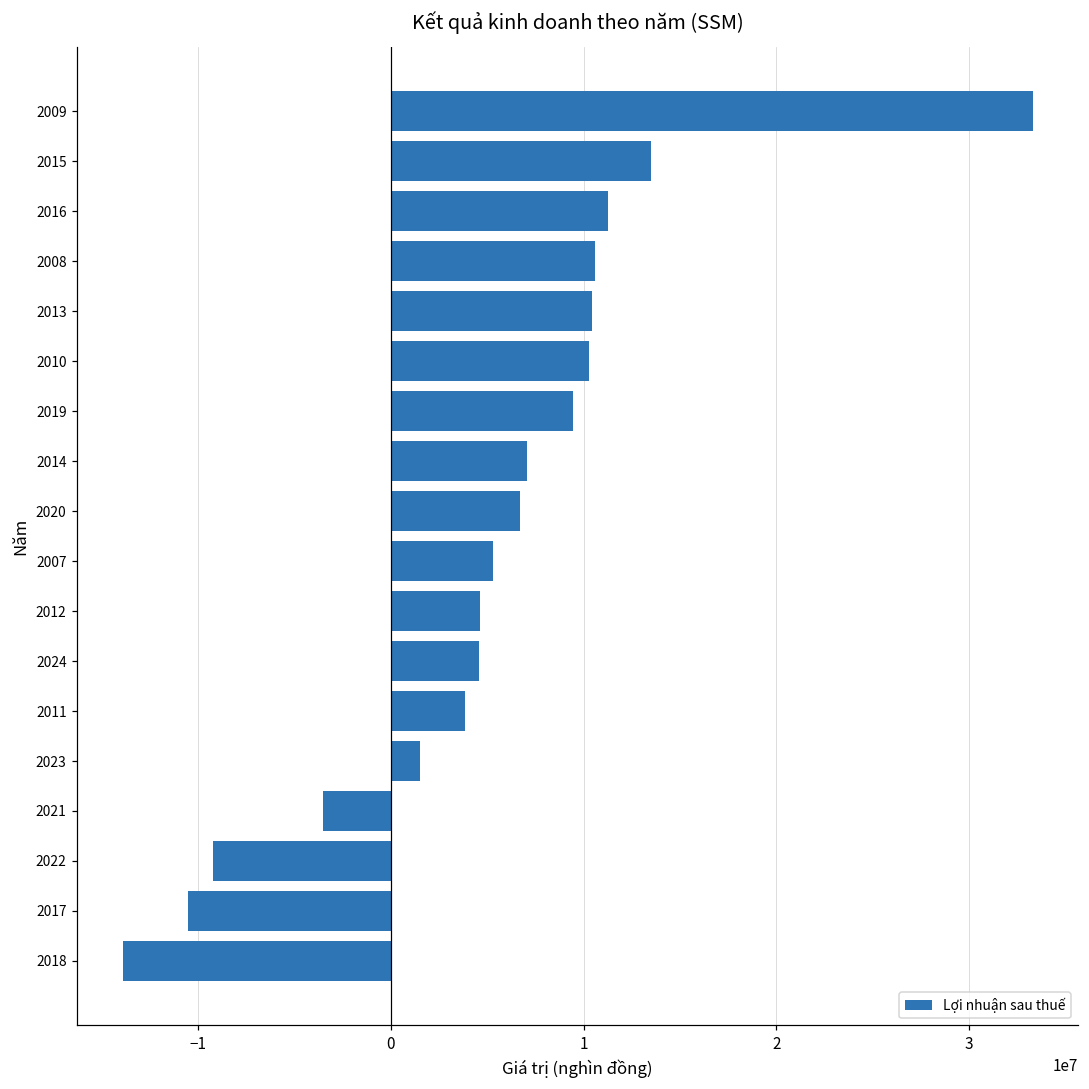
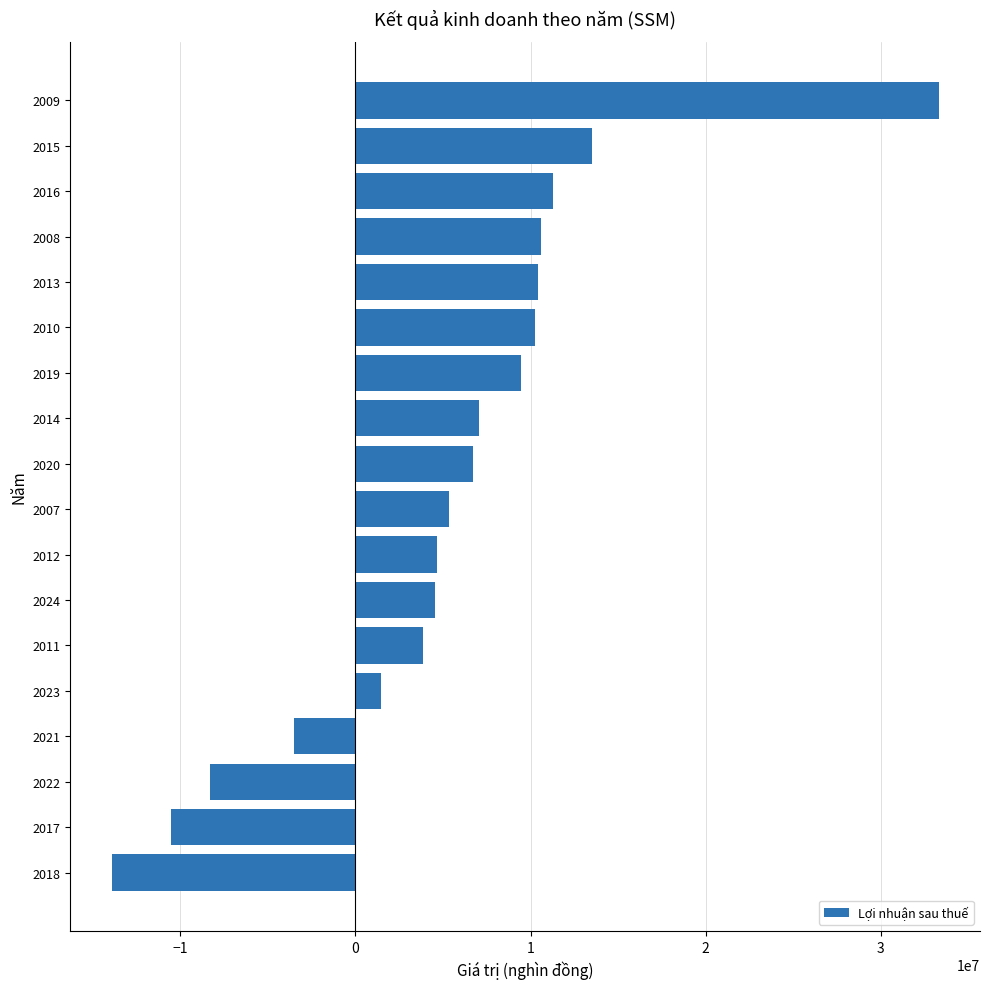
  {
    "2009": 33300000,
    "2015": 13500000,
    "2016": 11300000,
    "2008": 10600000,
    "2013": 10400000,
    "2010": 10300000,
    "2019": 9400000,
    "2014": 7100000,
    "2020": 6700000,
    "2007": 5300000,
    "2012": 4600000,
    "2024": 4500000,
    "2011": 3800000,
    "2023": 1500000,
    "2021": -3500000,
-   "2022": -9200000,
+   "2022": -8300000,
    "2017": -10500000,
    "2018": -13900000
  }
